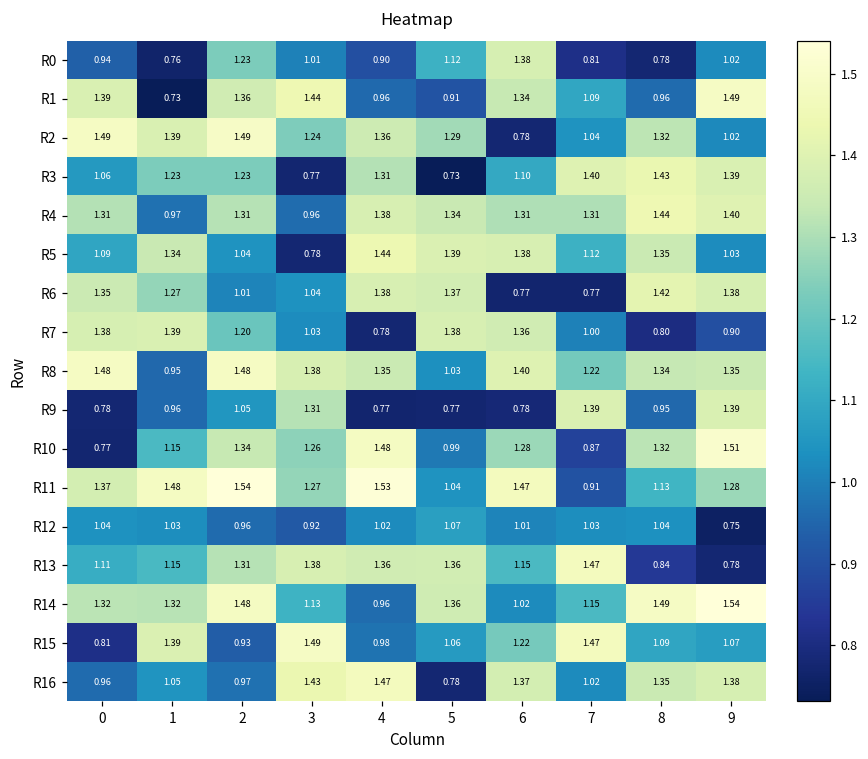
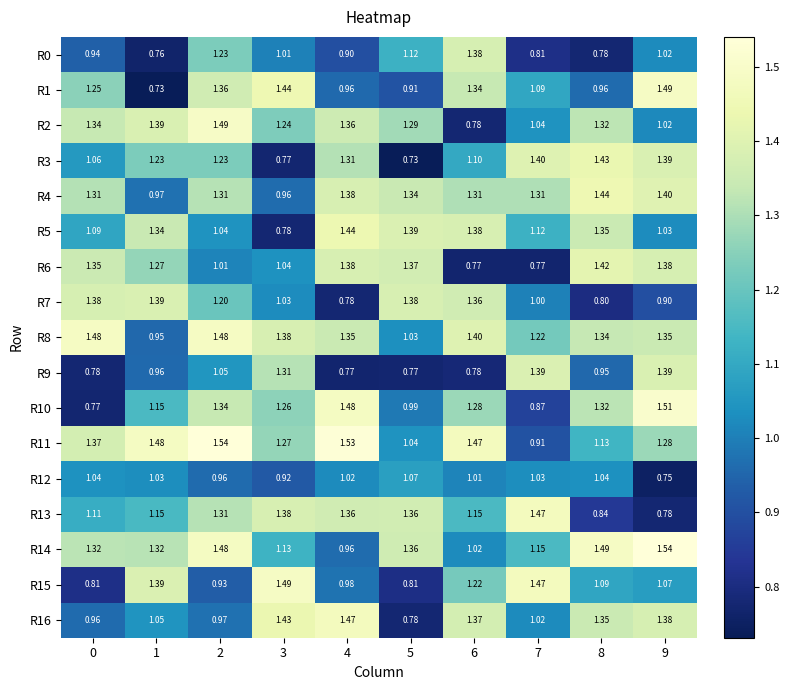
  {
    "R0": {
      "0": 0.94,
      "1": 0.76,
      "2": 1.23,
      "3": 1.01,
      "4": 0.90,
      "5": 1.12,
      "6": 1.38,
      "7": 0.81,
      "8": 0.78,
      "9": 1.02
    },
    "R1": {
-     "0": 1.39,
+     "0": 1.25,
      "1": 0.73,
      "2": 1.36,
      "3": 1.44,
      "4": 0.96,
      "5": 0.91,
      "6": 1.34,
      "7": 1.09,
      "8": 0.96,
      "9": 1.49
    },
    "R2": {
-     "0": 1.49,
+     "0": 1.34,
      "1": 1.39,
      "2": 1.49,
      "3": 1.24,
      "4": 1.36,
      "5": 1.29,
      "6": 0.78,
      "7": 1.04,
      "8": 1.32,
      "9": 1.02
    },
    "R3": {
      "0": 1.06,
      "1": 1.23,
      "2": 1.23,
      "3": 0.77,
      "4": 1.31,
      "5": 0.73,
      "6": 1.10,
      "7": 1.40,
      "8": 1.43,
      "9": 1.39
    },
    "R4": {
      "0": 1.31,
      "1": 0.97,
      "2": 1.31,
      "3": 0.96,
      "4": 1.38,
      "5": 1.34,
      "6": 1.31,
      "7": 1.31,
      "8": 1.44,
      "9": 1.40
    },
    "R5": {
      "0": 1.09,
      "1": 1.34,
      "2": 1.04,
      "3": 0.78,
      "4": 1.44,
      "5": 1.39,
      "6": 1.38,
      "7": 1.12,
      "8": 1.35,
      "9": 1.03
    },
    "R6": {
      "0": 1.35,
      "1": 1.27,
      "2": 1.01,
      "3": 1.04,
      "4": 1.38,
      "5": 1.37,
      "6": 0.77,
      "7": 0.77,
      "8": 1.42,
      "9": 1.38
    },
    "R7": {
      "0": 1.38,
      "1": 1.39,
      "2": 1.20,
      "3": 1.03,
      "4": 0.78,
      "5": 1.38,
      "6": 1.36,
      "7": 1.00,
      "8": 0.80,
      "9": 0.90
    },
    "R8": {
      "0": 1.48,
      "1": 0.95,
      "2": 1.48,
      "3": 1.38,
      "4": 1.35,
      "5": 1.03,
      "6": 1.40,
      "7": 1.22,
      "8": 1.34,
      "9": 1.35
    },
    "R9": {
      "0": 0.78,
      "1": 0.96,
      "2": 1.05,
      "3": 1.31,
      "4": 0.77,
      "5": 0.77,
      "6": 0.78,
      "7": 1.39,
      "8": 0.95,
      "9": 1.39
    },
    "R10": {
      "0": 0.77,
      "1": 1.15,
      "2": 1.34,
      "3": 1.26,
      "4": 1.48,
      "5": 0.99,
      "6": 1.28,
      "7": 0.87,
      "8": 1.32,
      "9": 1.51
    },
    "R11": {
      "0": 1.37,
      "1": 1.48,
      "2": 1.54,
      "3": 1.27,
      "4": 1.53,
      "5": 1.04,
      "6": 1.47,
      "7": 0.91,
      "8": 1.13,
      "9": 1.28
    },
    "R12": {
      "0": 1.04,
      "1": 1.03,
      "2": 0.96,
      "3": 0.92,
      "4": 1.02,
      "5": 1.07,
      "6": 1.01,
      "7": 1.03,
      "8": 1.04,
      "9": 0.75
    },
    "R13": {
      "0": 1.11,
      "1": 1.15,
      "2": 1.31,
      "3": 1.38,
      "4": 1.36,
      "5": 1.36,
      "6": 1.15,
      "7": 1.47,
      "8": 0.84,
      "9": 0.78
    },
    "R14": {
      "0": 1.32,
      "1": 1.32,
      "2": 1.48,
      "3": 1.13,
      "4": 0.96,
      "5": 1.36,
      "6": 1.02,
      "7": 1.15,
      "8": 1.49,
      "9": 1.54
    },
    "R15": {
      "0": 0.81,
      "1": 1.39,
      "2": 0.93,
      "3": 1.49,
      "4": 0.98,
-     "5": 1.06,
+     "5": 0.81,
      "6": 1.22,
      "7": 1.47,
      "8": 1.09,
      "9": 1.07
    },
    "R16": {
      "0": 0.96,
      "1": 1.05,
      "2": 0.97,
      "3": 1.43,
      "4": 1.47,
      "5": 0.78,
      "6": 1.37,
      "7": 1.02,
      "8": 1.35,
      "9": 1.38
    }
  }
